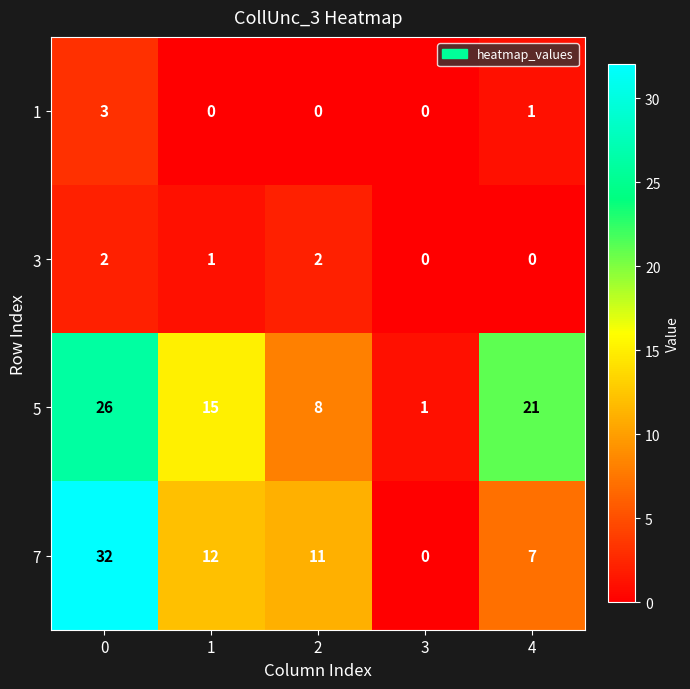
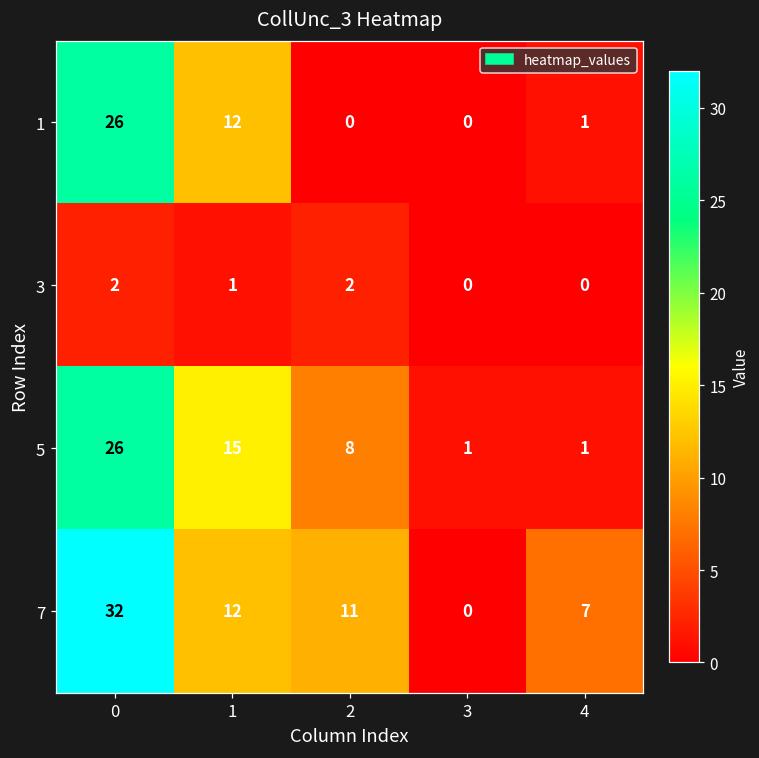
  {
    "1": {
-     "0": 3,
-     "1": 0,
+     "0": 26,
+     "1": 12,
      "2": 0,
      "3": 0,
      "4": 1
    },
    "3": {
      "0": 2,
      "1": 1,
      "2": 2,
      "3": 0,
      "4": 0
    },
    "5": {
      "0": 26,
      "1": 15,
      "2": 8,
      "3": 1,
-     "4": 21
+     "4": 1
    },
    "7": {
      "0": 32,
      "1": 12,
      "2": 11,
      "3": 0,
      "4": 7
    }
  }
